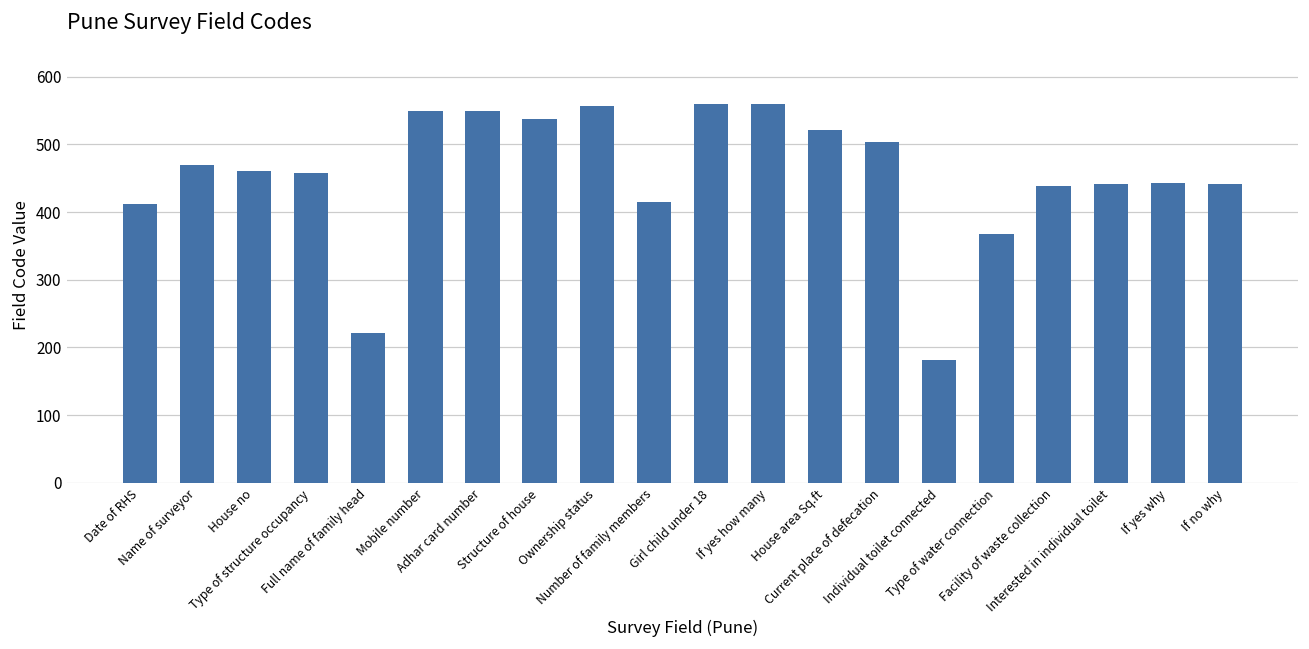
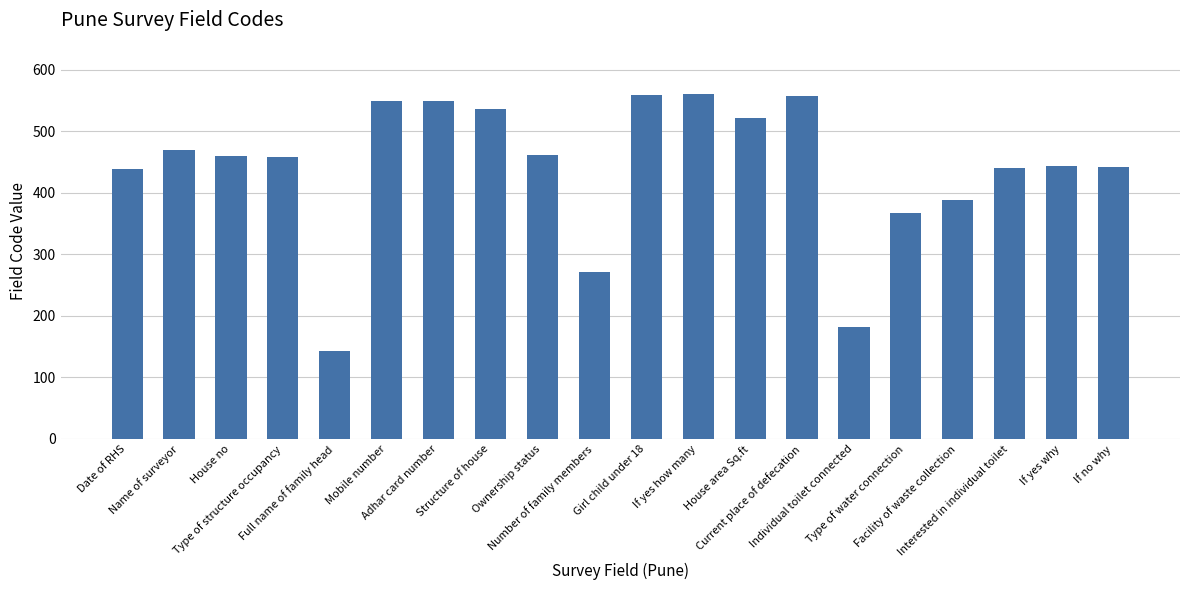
  {
-   "Date of RHS": 410,
+   "Date of RHS": 440,
    "Name of surveyor": 470,
    "House no": 460,
    "Type of structure occupancy": 460,
-   "Full name of family head": 220,
+   "Full name of family head": 140,
    "Mobile number": 550,
    "Adhar card number": 550,
    "Structure of house": 540,
-   "Ownership status": 560,
-   "Number of family members": 420,
+   "Ownership status": 460,
+   "Number of family members": 270,
    "Girl child under 18": 560,
    "If yes how many": 560,
    "House area Sq.ft": 520,
-   "Current place of defecation": 500,
+   "Current place of defecation": 560,
    "Individual toilet connected": 180,
    "Type of water connection": 370,
-   "Facility of waste collection": 440,
+   "Facility of waste collection": 390,
    "Interested in individual toilet": 440,
    "If yes why": 440,
    "If no why": 440
  }
